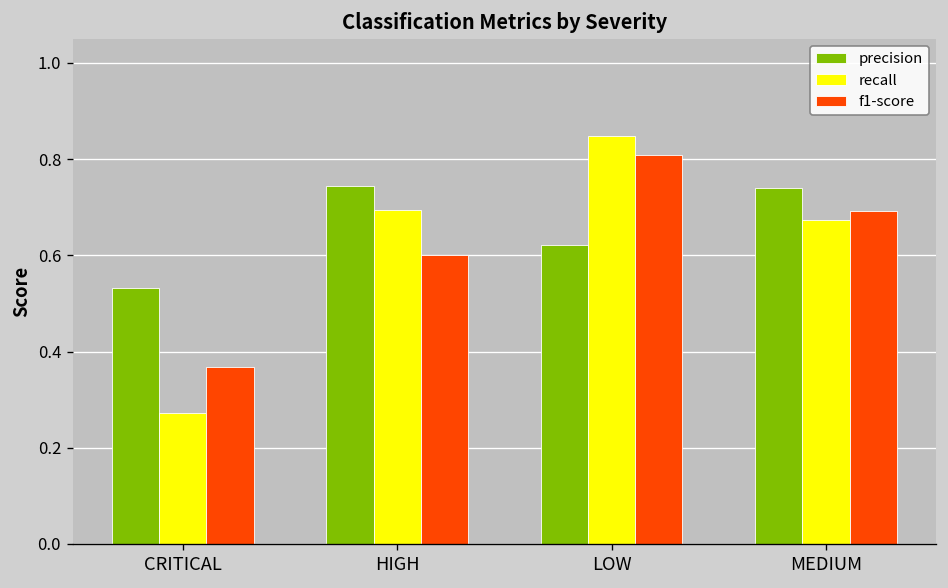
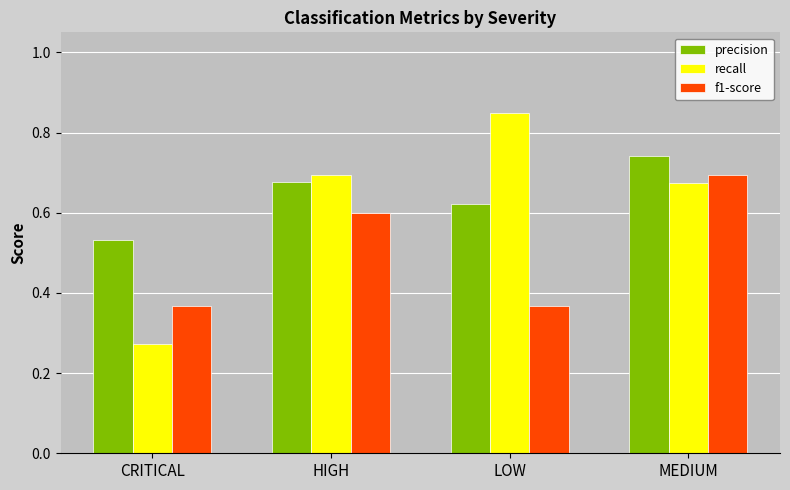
  {
    "precision": {
      "CRITICAL": 0.53,
-     "HIGH": 0.74,
+     "HIGH": 0.68,
      "LOW": 0.62,
      "MEDIUM": 0.74
    },
    "recall": {
      "CRITICAL": 0.27,
      "HIGH": 0.69,
      "LOW": 0.85,
      "MEDIUM": 0.67
    },
    "f1-score": {
      "CRITICAL": 0.37,
      "HIGH": 0.60,
-     "LOW": 0.81,
+     "LOW": 0.37,
      "MEDIUM": 0.69
    }
  }
